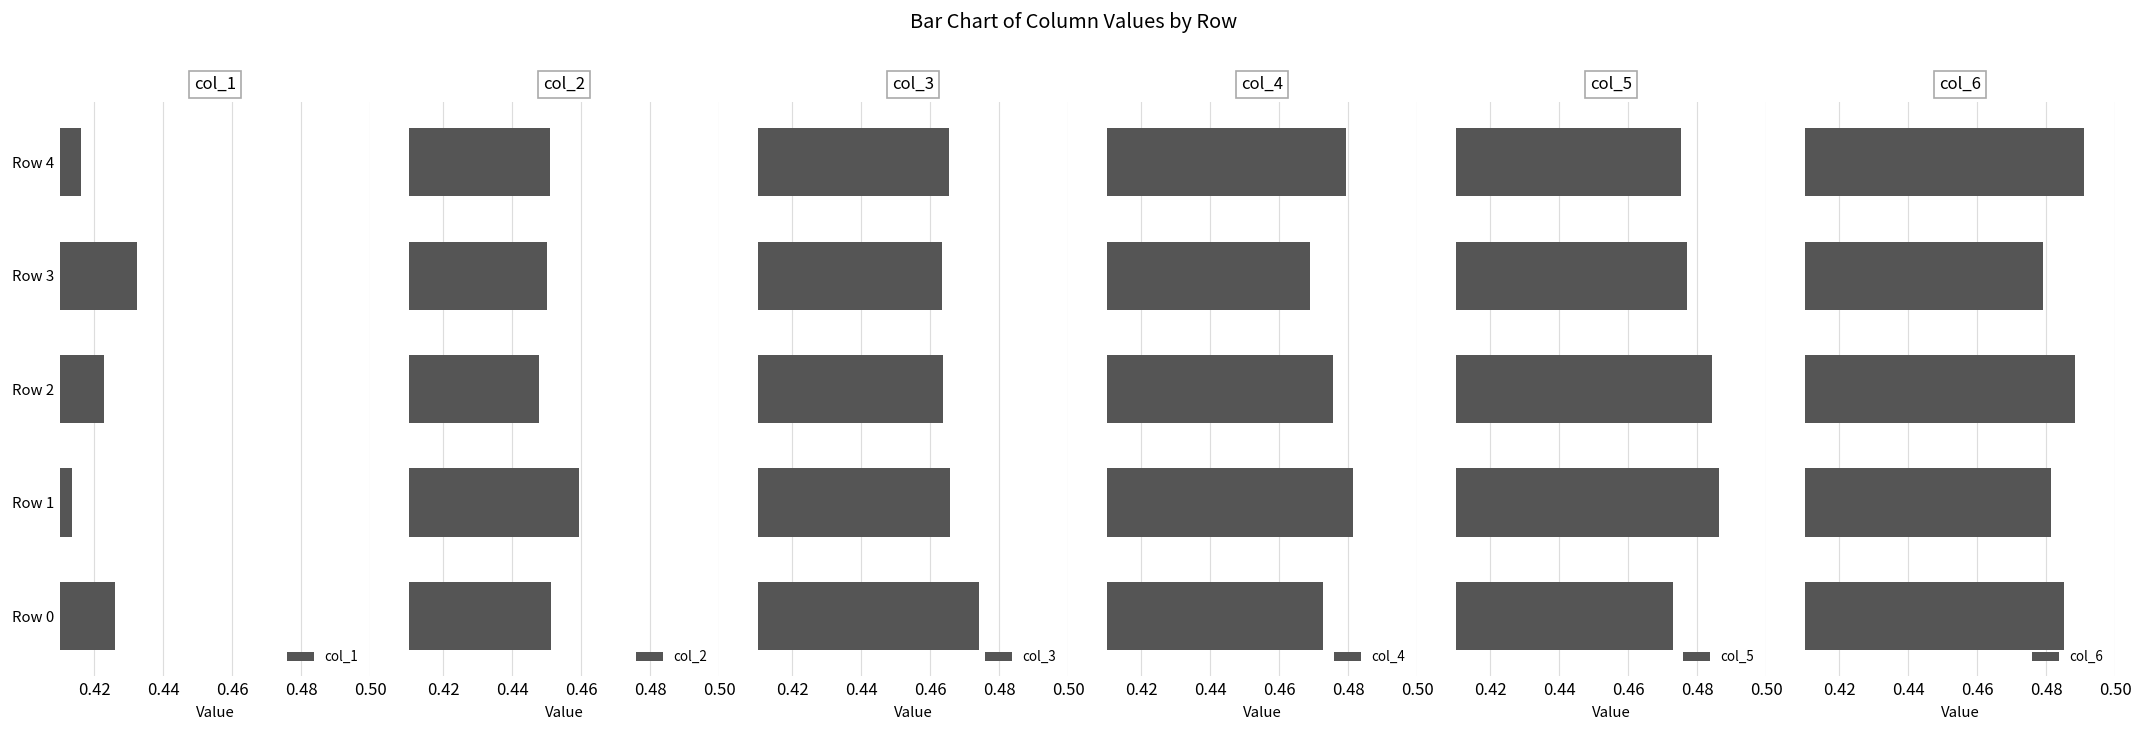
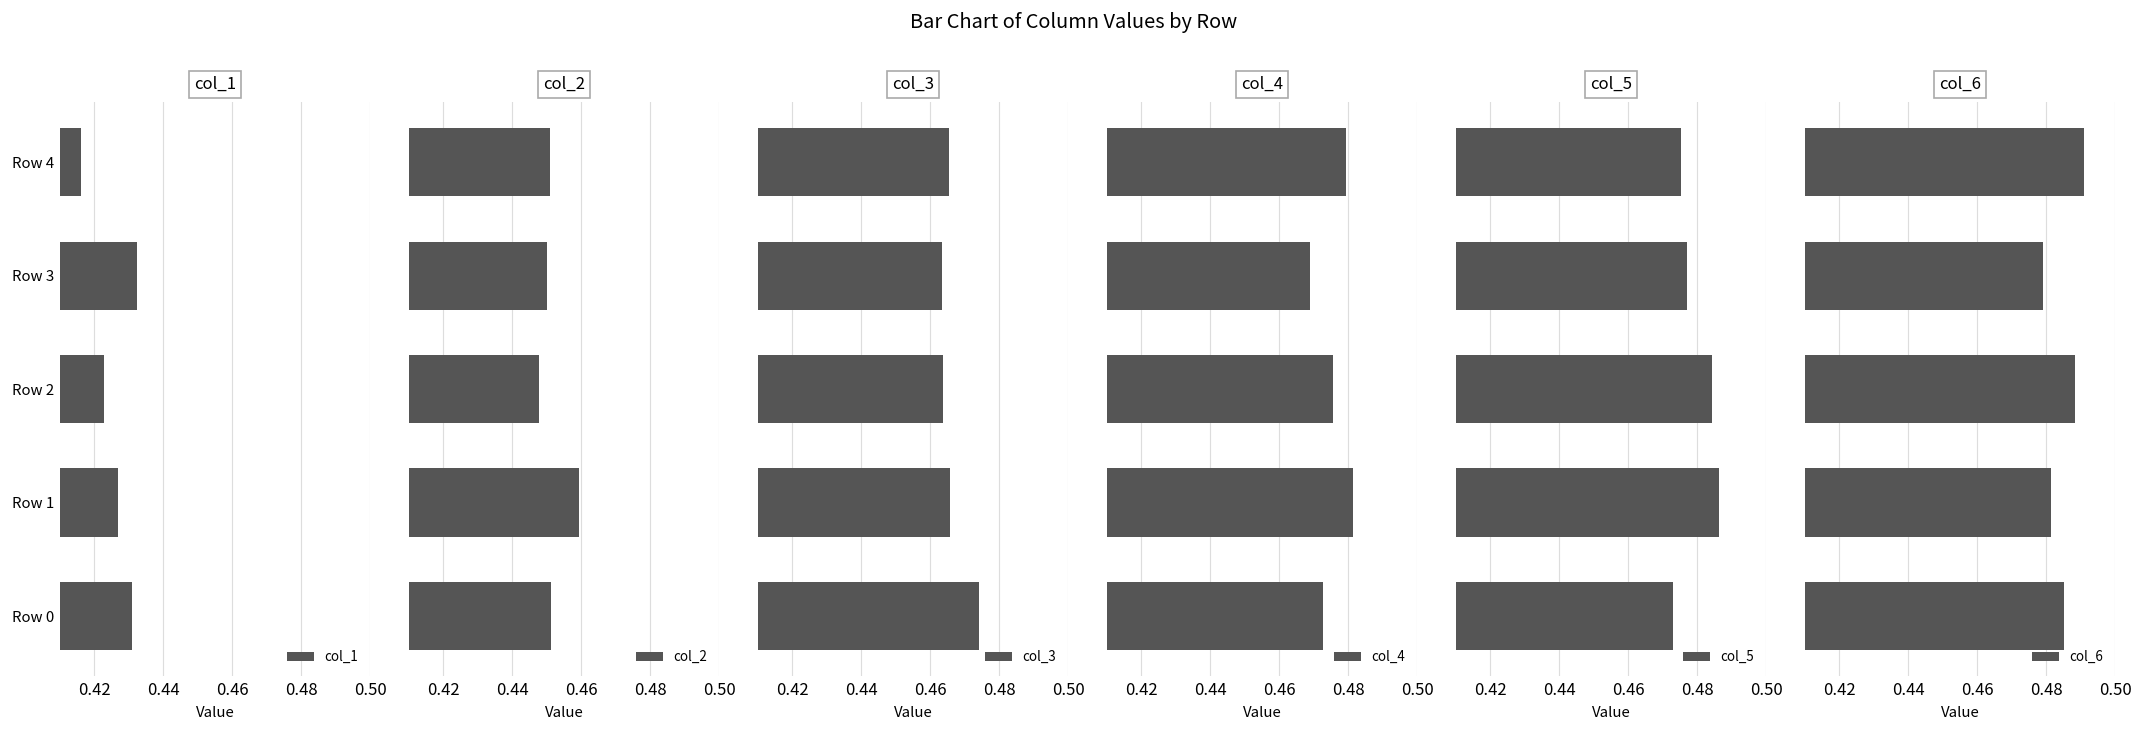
  {
    "col_1": {
      "Row 4": 0.416,
      "Row 3": 0.432,
      "Row 2": 0.423,
-     "Row 1": 0.414,
-     "Row 0": 0.426
+     "Row 1": 0.427,
+     "Row 0": 0.431
    }
  }
